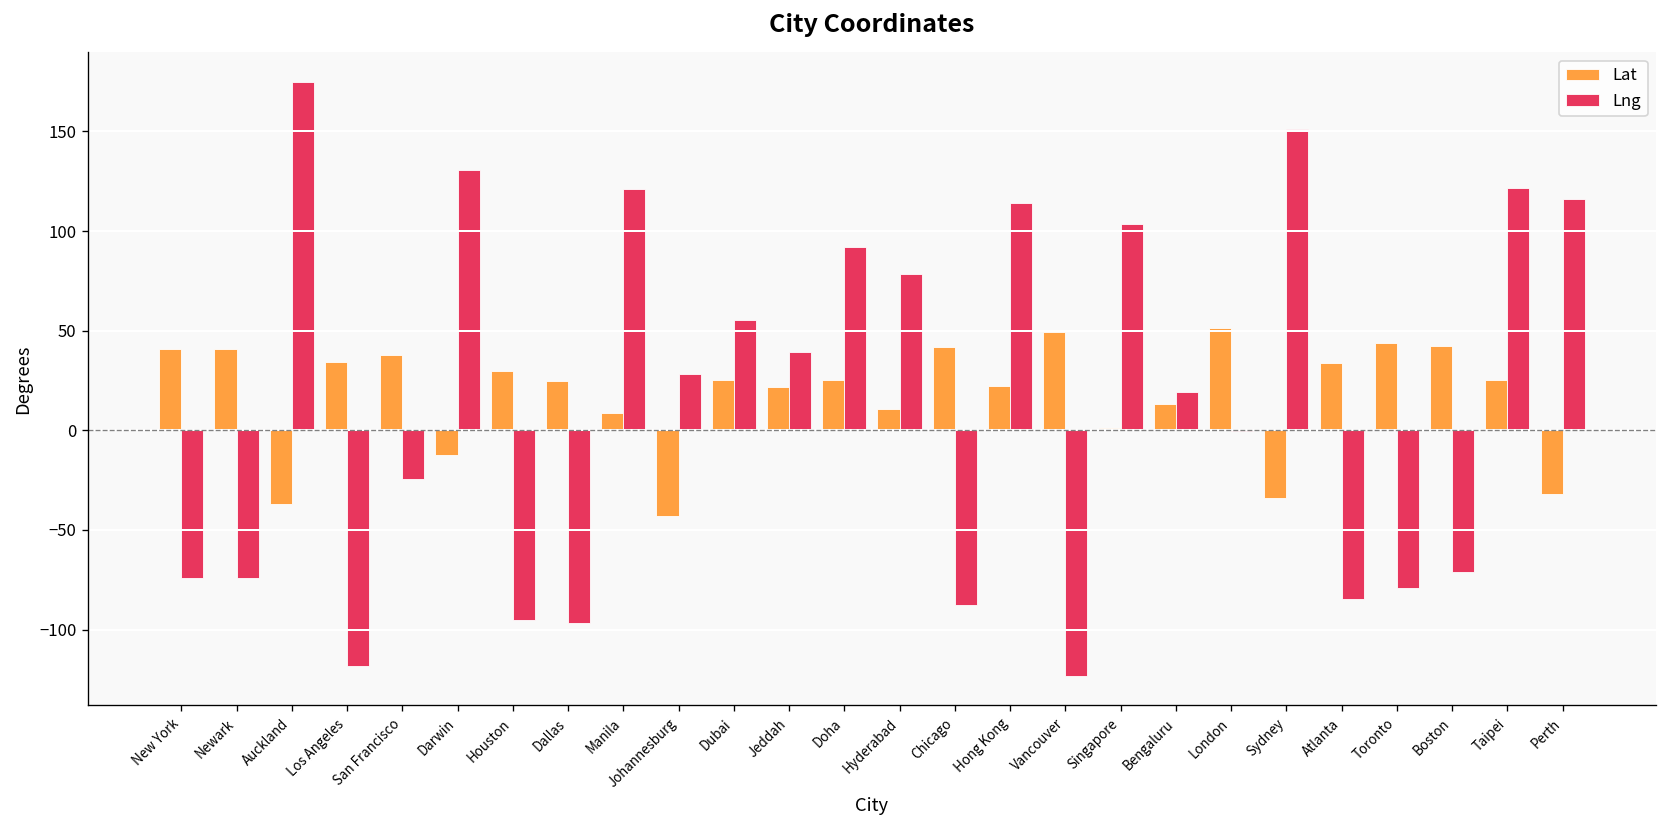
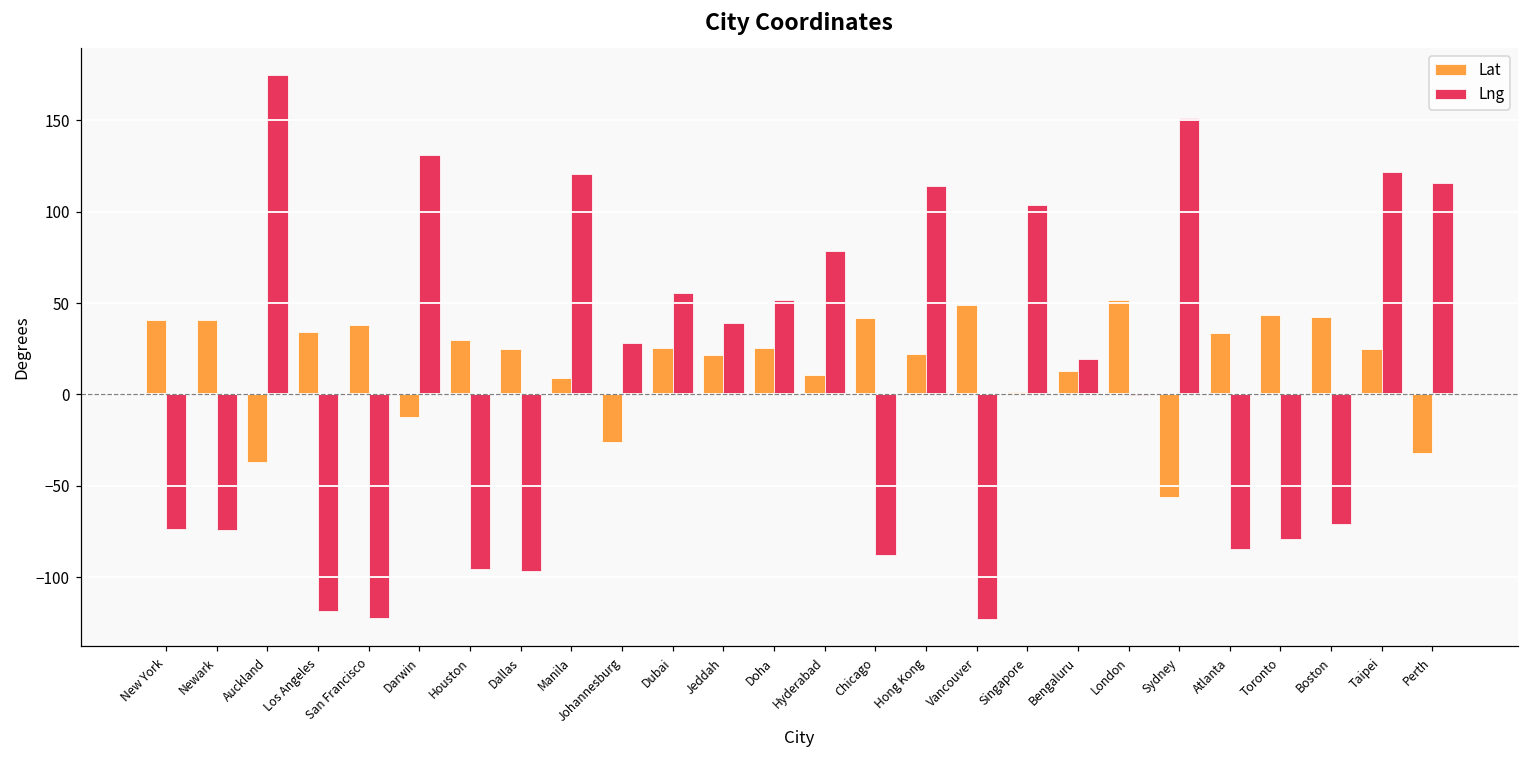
  {
    "Lat": {
      "New York": 41,
      "Newark": 41,
      "Auckland": -37,
      "Los Angeles": 34,
      "San Francisco": 38,
      "Darwin": -12,
      "Houston": 30,
      "Dallas": 25,
      "Manila": 9,
-     "Johannesburg": -43,
+     "Johannesburg": -26,
      "Dubai": 25,
      "Jeddah": 22,
      "Doha": 25,
      "Hyderabad": 10,
      "Chicago": 42,
      "Hong Kong": 22,
      "Vancouver": 49,
      "Bengaluru": 13,
      "London": 52,
-     "Sydney": -34,
+     "Sydney": -56,
      "Atlanta": 34,
      "Toronto": 44,
      "Boston": 42,
      "Taipei": 25,
      "Perth": -32
    },
    "Lng": {
      "New York": -74,
      "Newark": -74,
      "Auckland": 175,
      "Los Angeles": -118,
-     "San Francisco": -25,
+     "San Francisco": -122,
      "Darwin": 131,
      "Houston": -95,
      "Dallas": -97,
      "Manila": 121,
      "Johannesburg": 28,
      "Dubai": 55,
      "Jeddah": 39,
-     "Doha": 92,
+     "Doha": 52,
      "Hyderabad": 78,
      "Chicago": -88,
      "Hong Kong": 114,
      "Vancouver": -123,
      "Singapore": 104,
      "Bengaluru": 19,
      "Sydney": 151,
      "Atlanta": -84,
      "Toronto": -79,
      "Boston": -71,
      "Taipei": 122,
      "Perth": 116
    }
  }
